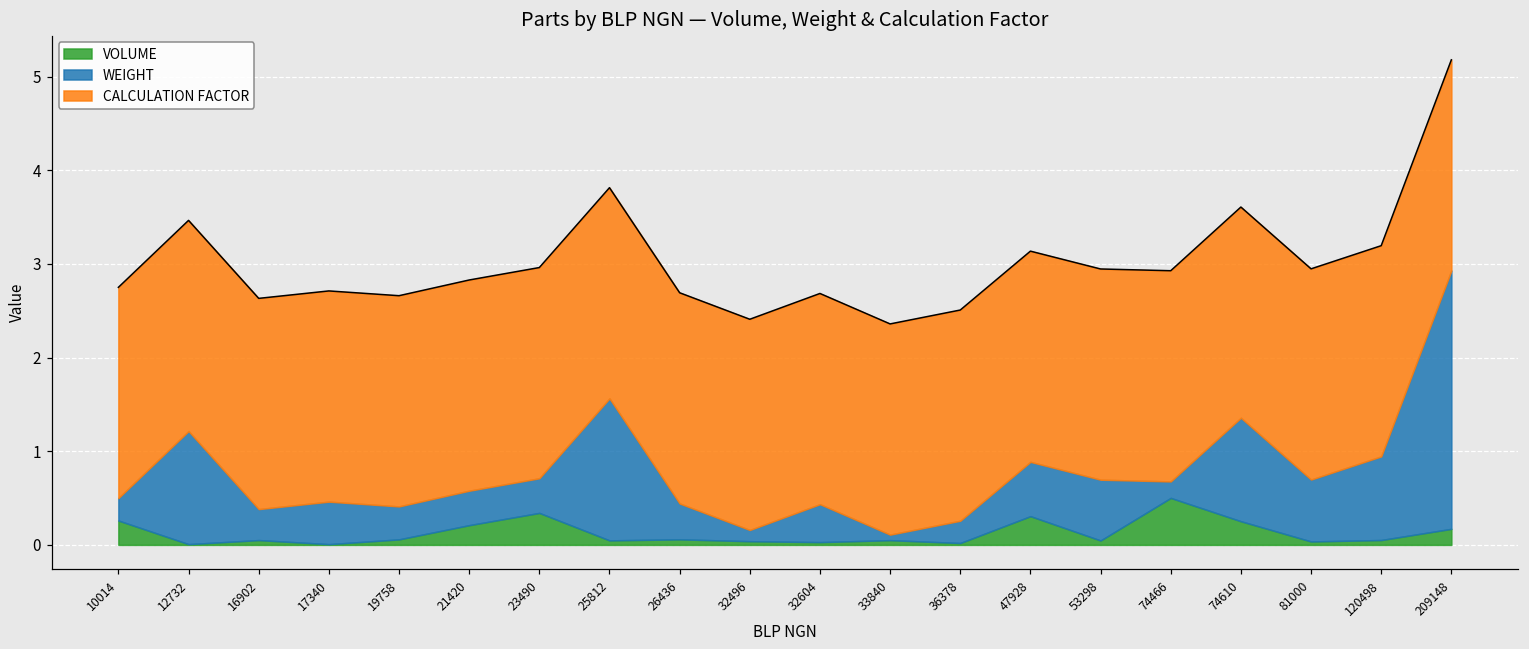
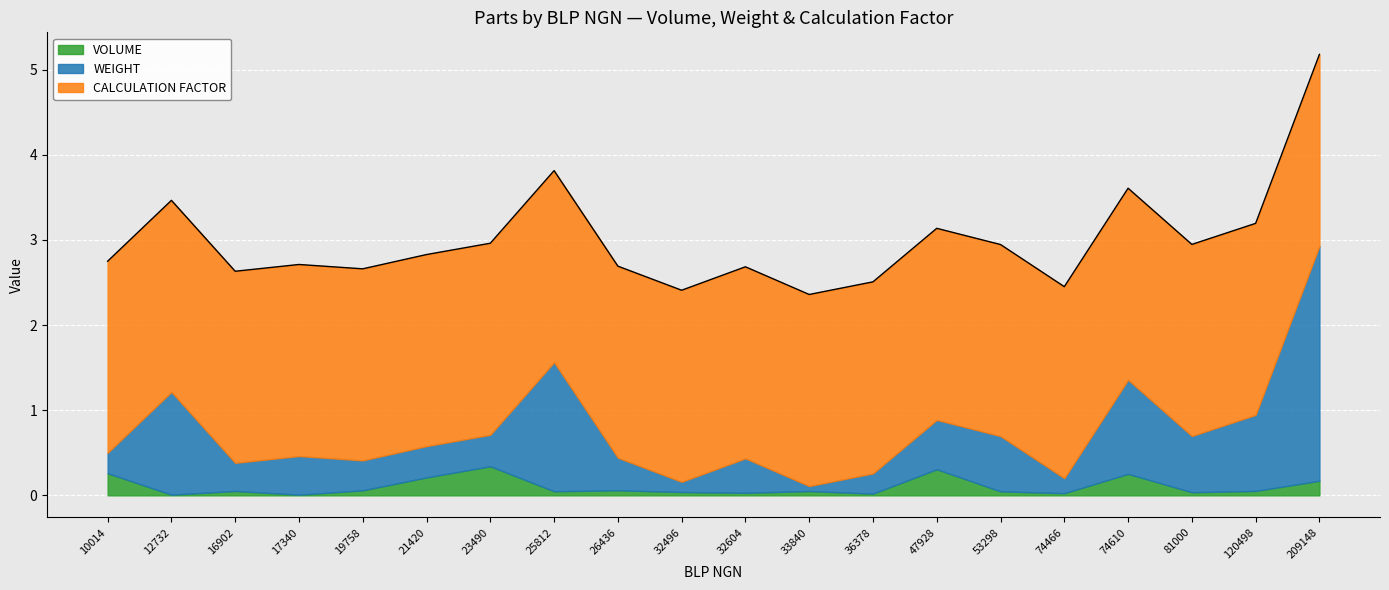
  {
    "VOLUME": {
      "10014": 0.3,
      "16902": 0.1,
      "19758": 0.1,
      "21420": 0.2,
      "23490": 0.3,
      "25812": 0.0,
      "26436": 0.1,
      "32496": 0.0,
      "32604": 0.0,
      "33840": 0.1,
      "47928": 0.3,
      "53298": 0.0,
-     "74466": 0.5,
+     "74466": 0.0,
      "74610": 0.3,
      "81000": 0.0,
      "120498": 0.1,
      "209148": 0.2
    },
    "WEIGHT": {
      "10014": 0.2,
      "12732": 1.2,
      "16902": 0.3,
      "17340": 0.5,
      "19758": 0.4,
      "21420": 0.4,
      "23490": 0.4,
      "25812": 1.5,
      "26436": 0.4,
      "32496": 0.1,
      "32604": 0.4,
      "33840": 0.1,
      "36378": 0.2,
      "47928": 0.6,
      "53298": 0.6,
      "74466": 0.2,
      "74610": 1.1,
      "81000": 0.7,
      "120498": 0.9,
      "209148": 2.8
    },
    "CALCULATION FACTOR": {
      "10014": 2.3,
      "12732": 2.3,
      "16902": 2.3,
      "17340": 2.3,
      "19758": 2.3,
      "21420": 2.3,
      "23490": 2.3,
      "25812": 2.3,
      "26436": 2.3,
      "32496": 2.3,
      "32604": 2.3,
      "33840": 2.3,
      "36378": 2.3,
      "47928": 2.3,
      "53298": 2.3,
      "74466": 2.3,
      "74610": 2.3,
      "81000": 2.3,
      "120498": 2.3,
      "209148": 2.3
    }
  }
